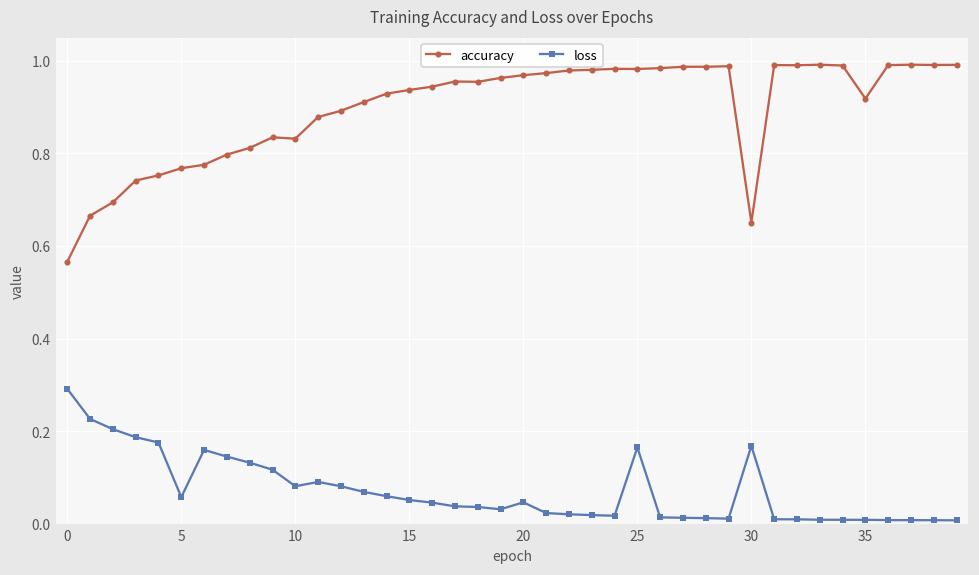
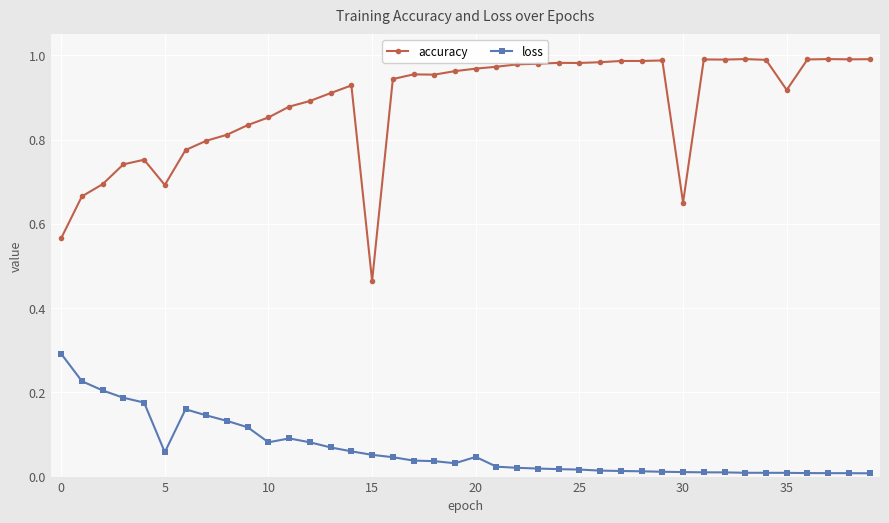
  {
    "accuracy": {
      "0": 0.57,
-     "5": 0.77,
-     "10": 0.83,
-     "15": 0.94,
+     "5": 0.69,
+     "10": 0.85,
+     "15": 0.46,
      "20": 0.97,
      "25": 0.98,
      "30": 0.65,
      "35": 0.92
    },
    "loss": {
      "0": 0.29,
      "5": 0.06,
      "10": 0.08,
      "15": 0.05,
      "20": 0.05,
-     "25": 0.17,
-     "30": 0.17,
+     "25": 0.02,
+     "30": 0.01,
      "35": 0.01
    }
  }
